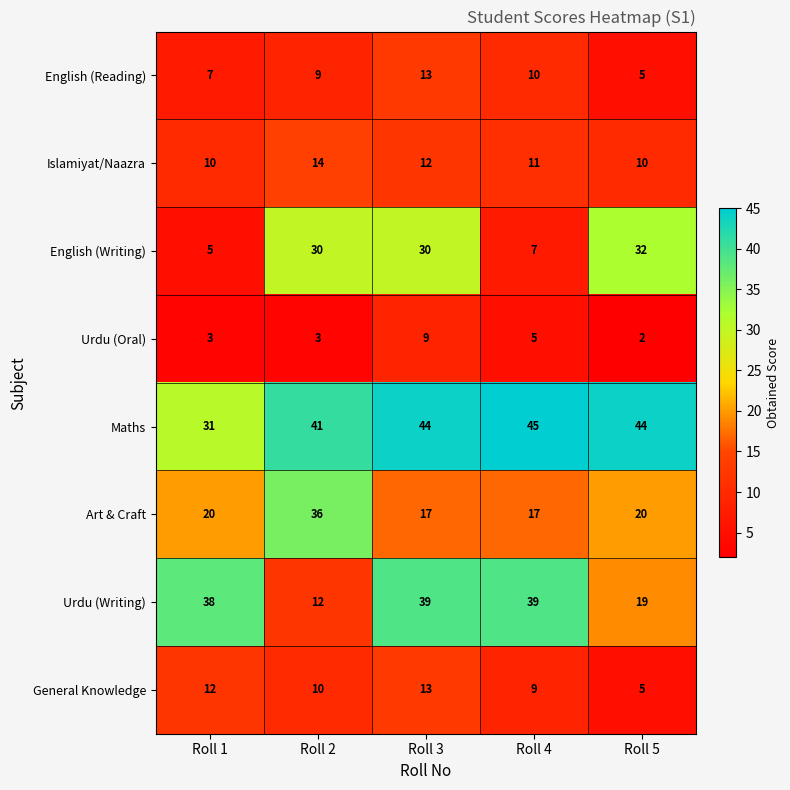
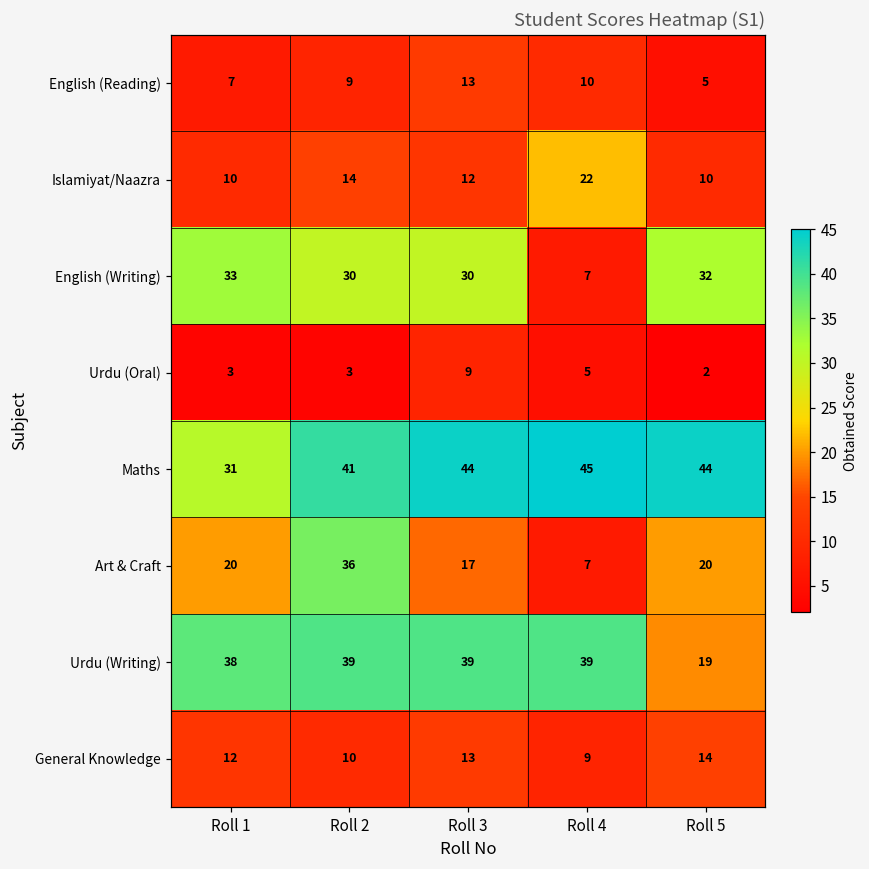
  {
    "English (Reading)": {
      "Roll 1": 7,
      "Roll 2": 9,
      "Roll 3": 13,
      "Roll 4": 10,
      "Roll 5": 5
    },
    "Islamiyat/Naazra": {
      "Roll 1": 10,
      "Roll 2": 14,
      "Roll 3": 12,
-     "Roll 4": 11,
+     "Roll 4": 22,
      "Roll 5": 10
    },
    "English (Writing)": {
-     "Roll 1": 5,
+     "Roll 1": 33,
      "Roll 2": 30,
      "Roll 3": 30,
      "Roll 4": 7,
      "Roll 5": 32
    },
    "Urdu (Oral)": {
      "Roll 1": 3,
      "Roll 2": 3,
      "Roll 3": 9,
      "Roll 4": 5,
      "Roll 5": 2
    },
    "Maths": {
      "Roll 1": 31,
      "Roll 2": 41,
      "Roll 3": 44,
      "Roll 4": 45,
      "Roll 5": 44
    },
    "Art & Craft": {
      "Roll 1": 20,
      "Roll 2": 36,
      "Roll 3": 17,
-     "Roll 4": 17,
+     "Roll 4": 7,
      "Roll 5": 20
    },
    "Urdu (Writing)": {
      "Roll 1": 38,
-     "Roll 2": 12,
+     "Roll 2": 39,
      "Roll 3": 39,
      "Roll 4": 39,
      "Roll 5": 19
    },
    "General Knowledge": {
      "Roll 1": 12,
      "Roll 2": 10,
      "Roll 3": 13,
      "Roll 4": 9,
-     "Roll 5": 5
+     "Roll 5": 14
    }
  }
